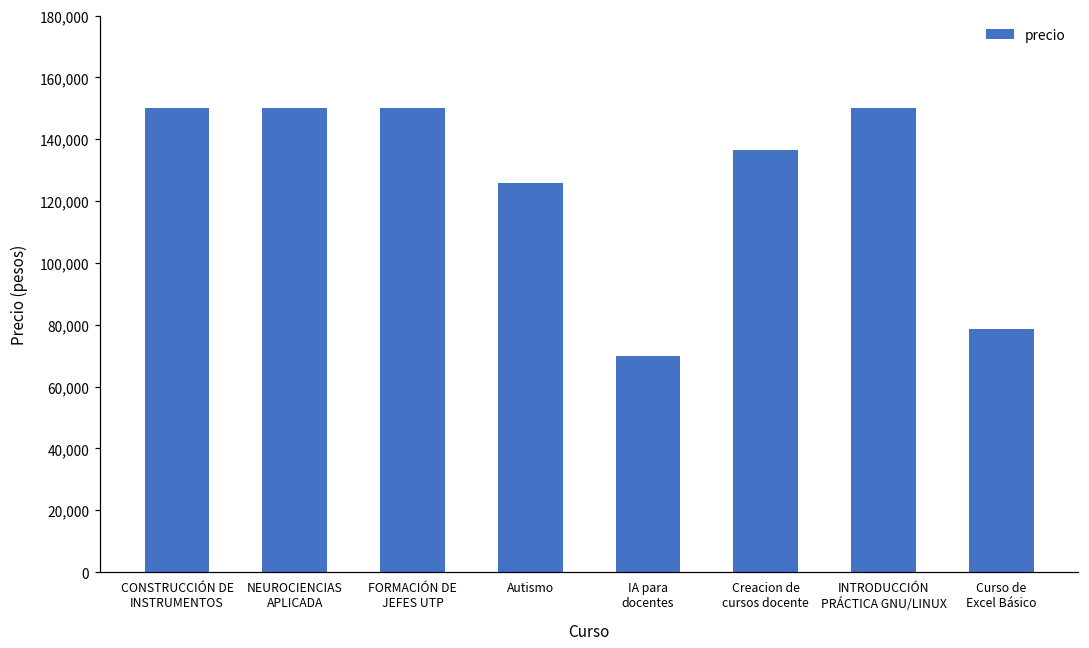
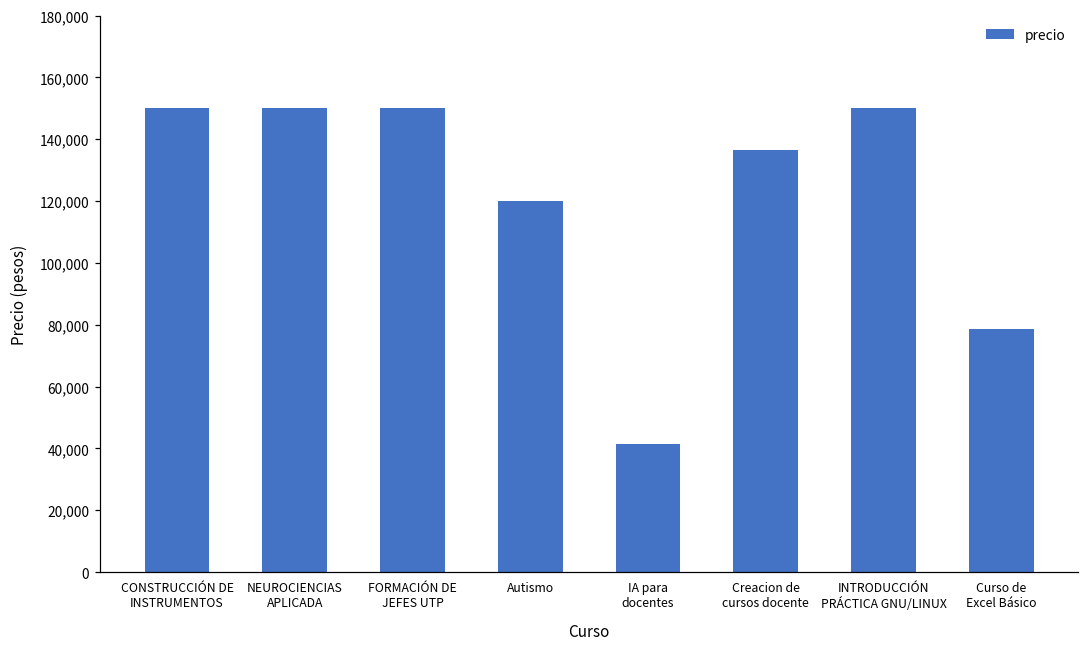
  {
    "CONSTRUCCIÓN DE INSTRUMENTOS": "150,000",
    "NEUROCIENCIAS APLICADA": "150,000",
    "FORMACIÓN DE JEFES UTP": "150,000",
-   "Autismo": "126,000",
-   "IA para docentes": "70,000",
+   "Autismo": "120,000",
+   "IA para docentes": "41,000",
    "Creacion de cursos docente": "137,000",
    "INTRODUCCIÓN PRÁCTICA GNU/LINUX": "150,000",
    "Curso de Excel Básico": "79,000"
  }
